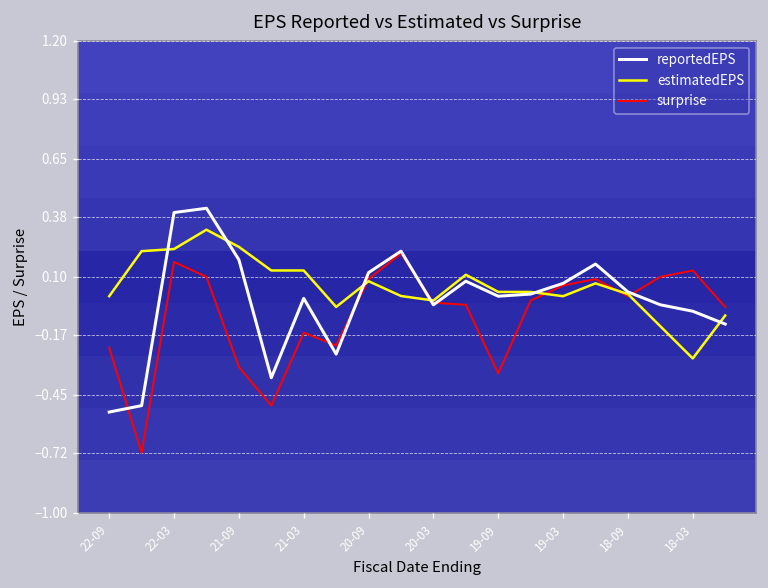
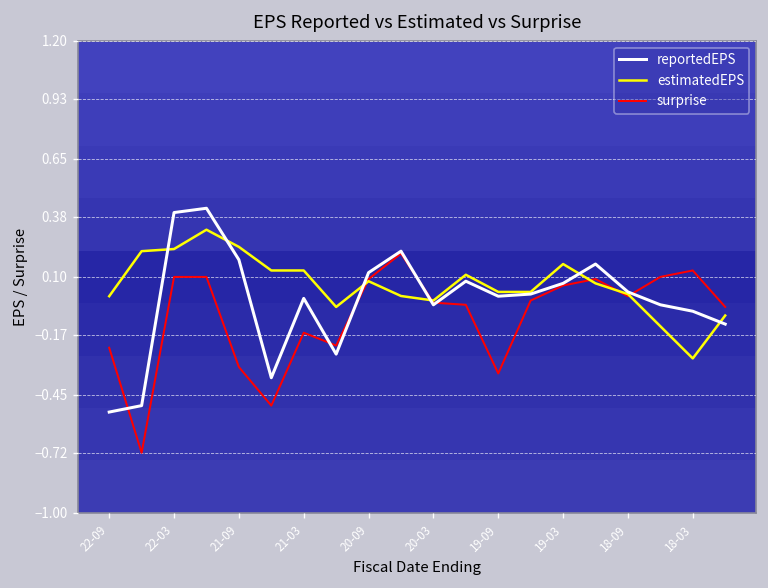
  {
    "reportedEPS": {
      "22-09": -0.53,
      "22-03": 0.40,
      "21-09": 0.18,
      "21-03": 0.00,
      "20-09": 0.12,
      "19-09": 0.01,
      "18-03": -0.06
    },
    "estimatedEPS": {
      "22-09": 0.01,
      "22-03": 0.23,
      "21-09": 0.24,
      "21-03": 0.13,
      "19-09": 0.03,
-     "19-03": 0.01,
+     "19-03": 0.16,
      "18-03": -0.28
    },
    "surprise": {
      "22-09": -0.23,
-     "22-03": 0.17,
+     "22-03": 0.10,
      "21-09": -0.32,
      "21-03": -0.16,
      "19-09": -0.35,
      "18-03": 0.13
    }
  }
